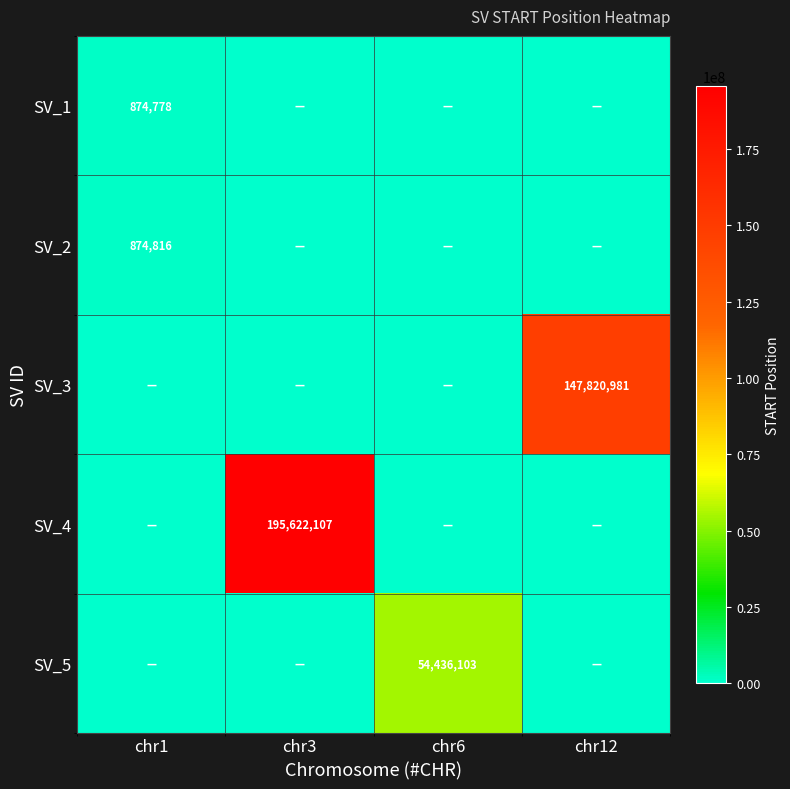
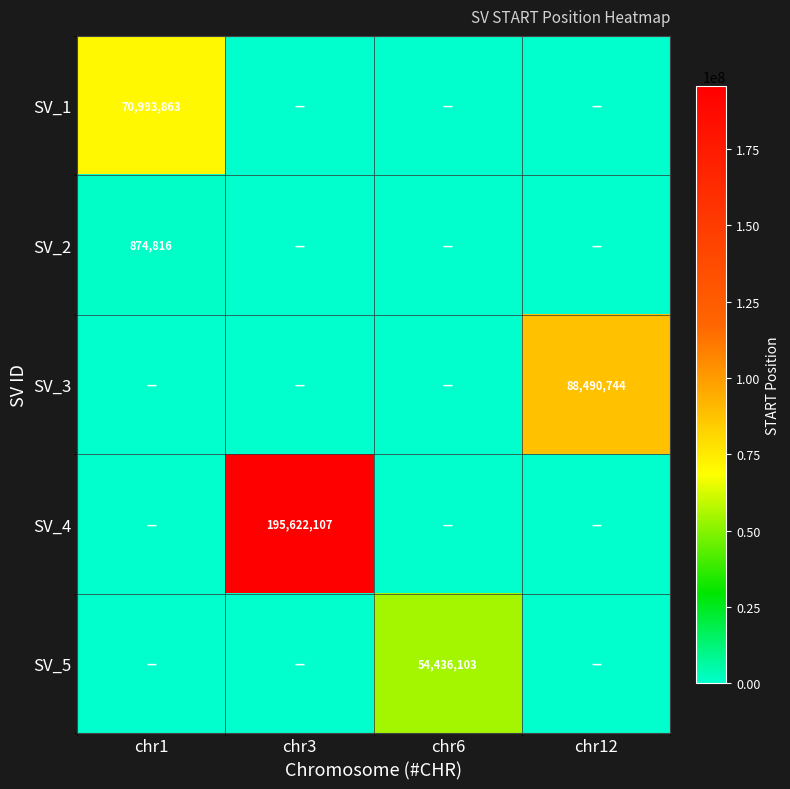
  {
    "SV_1": {
-     "chr1": "874,778"
+     "chr1": "70,993,863"
    },
    "SV_2": {
      "chr1": "874,816"
    },
    "SV_3": {
-     "chr12": "147,820,981"
+     "chr12": "88,490,744"
    },
    "SV_4": {
      "chr3": "195,622,107"
    },
    "SV_5": {
      "chr6": "54,436,103"
    }
  }
